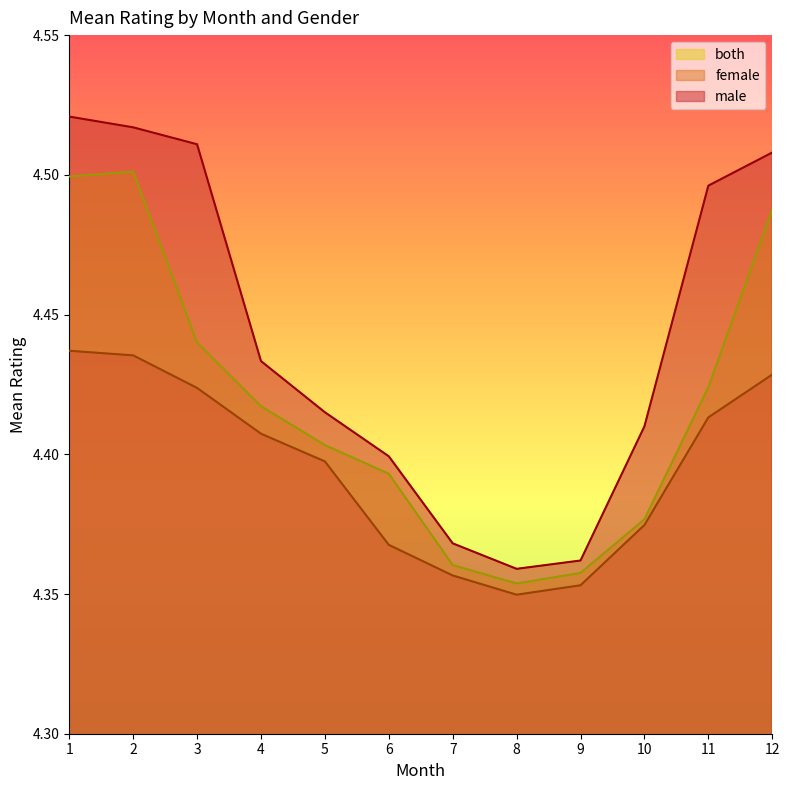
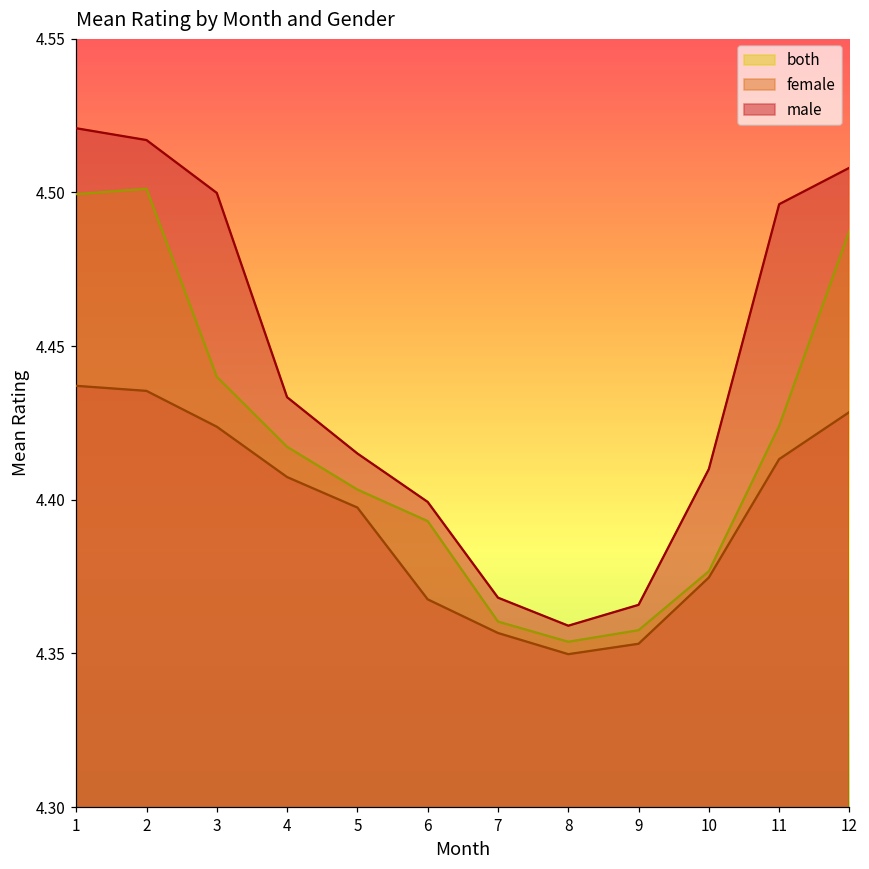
  {
    "both": {
      "1": 4.499,
      "2": 4.501,
      "3": 4.440,
      "4": 4.417,
      "5": 4.403,
      "6": 4.393,
      "7": 4.360,
      "8": 4.354,
      "9": 4.358,
      "10": 4.377,
      "11": 4.424,
      "12": 4.488
    },
    "female": {
      "1": 4.437,
      "2": 4.435,
      "3": 4.424,
      "4": 4.407,
      "5": 4.397,
      "6": 4.368,
      "7": 4.357,
      "8": 4.350,
      "9": 4.353,
      "10": 4.375,
      "11": 4.413,
      "12": 4.429
    },
    "male": {
      "1": 4.521,
      "2": 4.517,
-     "3": 4.511,
+     "3": 4.500,
      "4": 4.433,
      "5": 4.415,
      "6": 4.399,
      "7": 4.368,
      "8": 4.359,
-     "9": 4.362,
+     "9": 4.366,
      "10": 4.410,
      "11": 4.496,
      "12": 4.508
    }
  }
